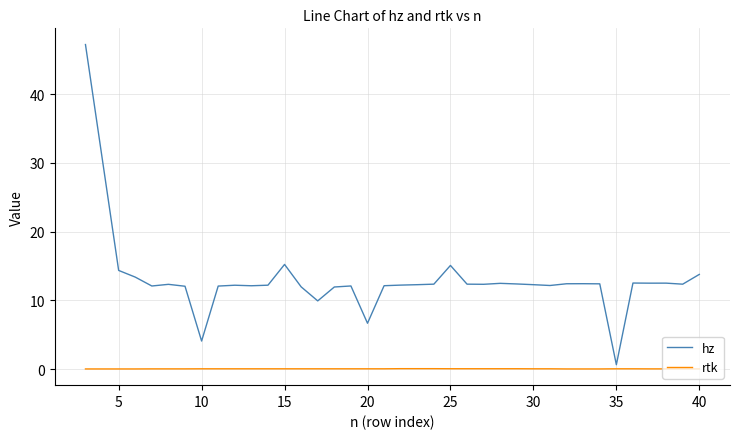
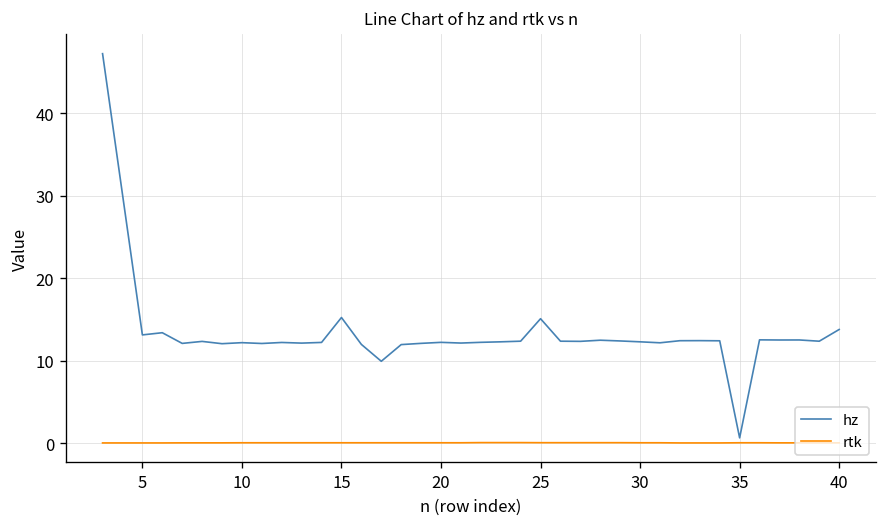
  {
    "hz": {
-     "5": 14,
-     "10": 4,
+     "5": 13,
+     "10": 12,
      "15": 15,
-     "20": 7,
+     "20": 12,
      "25": 15,
      "30": 12,
      "35": 1,
      "40": 14
    },
    "rtk": {
      "5": 0,
      "10": 0,
      "15": 0,
      "20": 0,
      "25": 0,
      "30": 0,
      "35": 0
    }
  }
